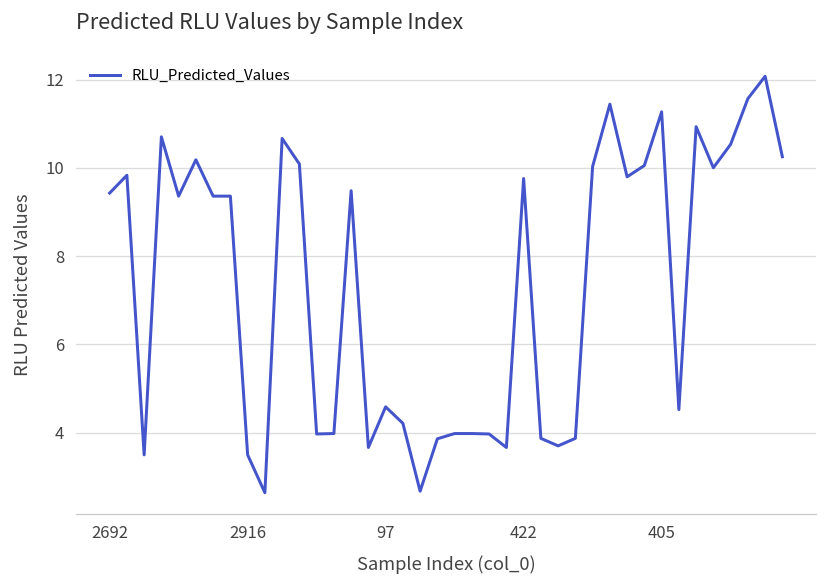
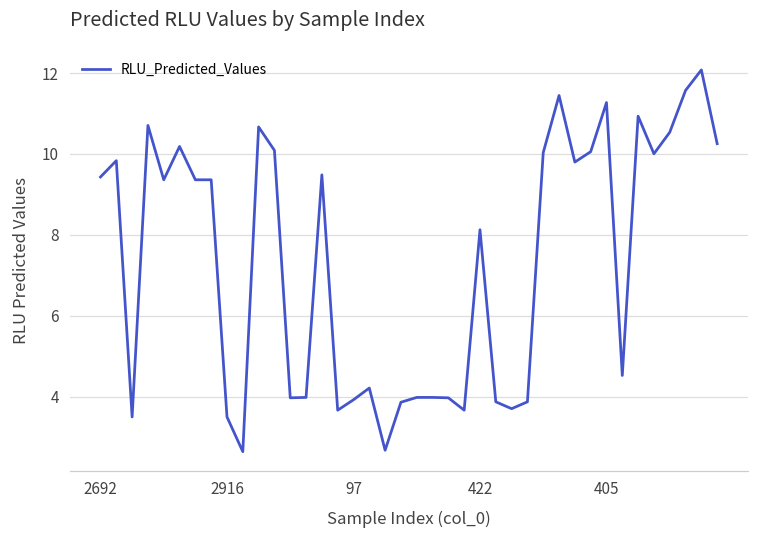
  {
    "2692": 9.4,
    "2916": 3.5,
-   "97": 4.6,
-   "422": 9.8,
+   "97": 3.9,
+   "422": 8.1,
    "405": 11.3
  }
